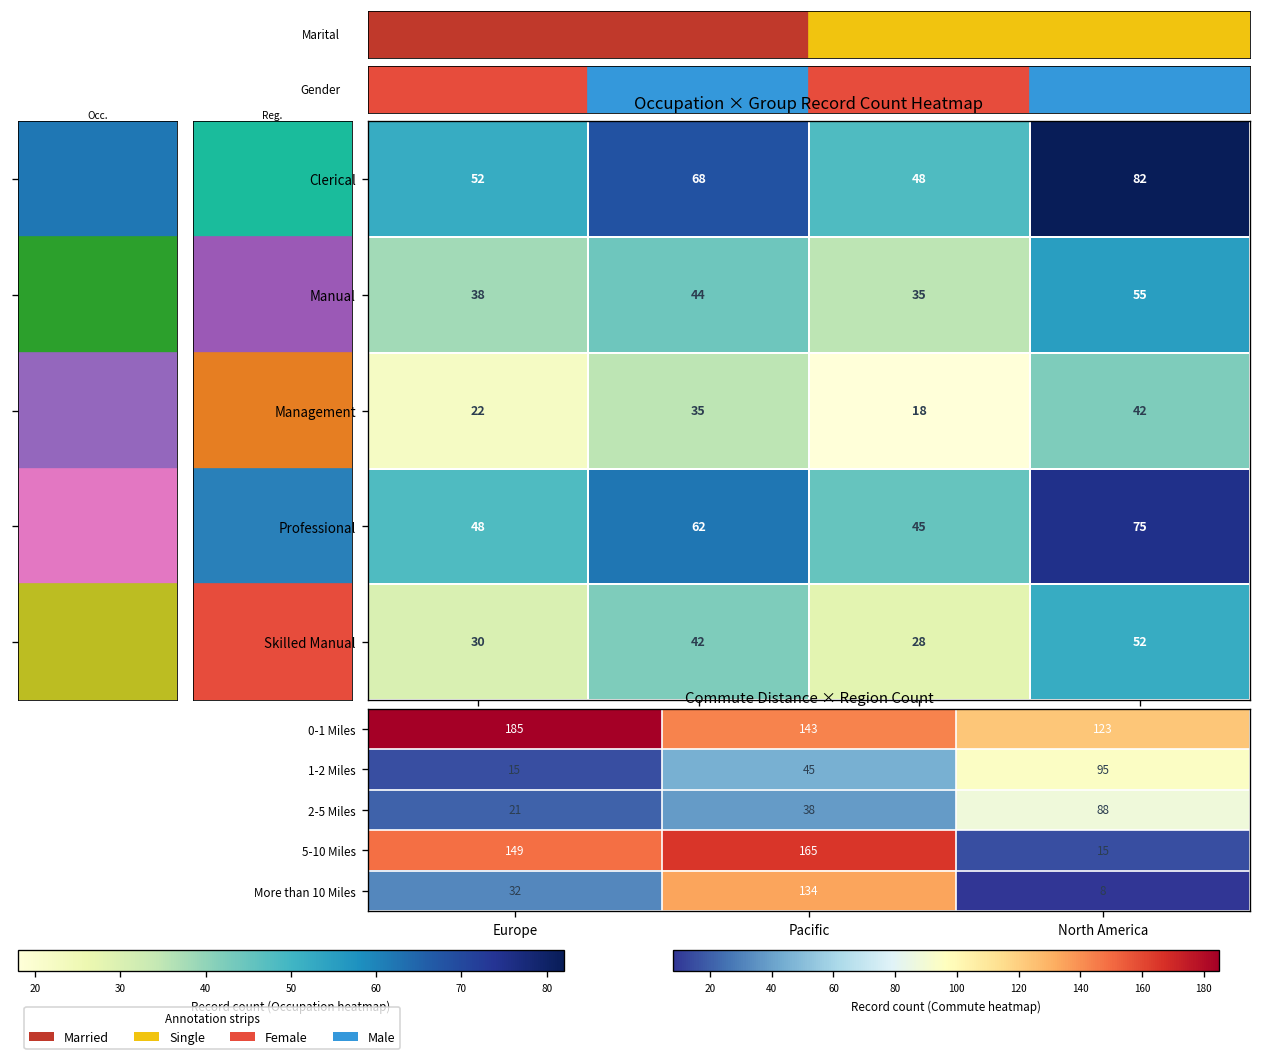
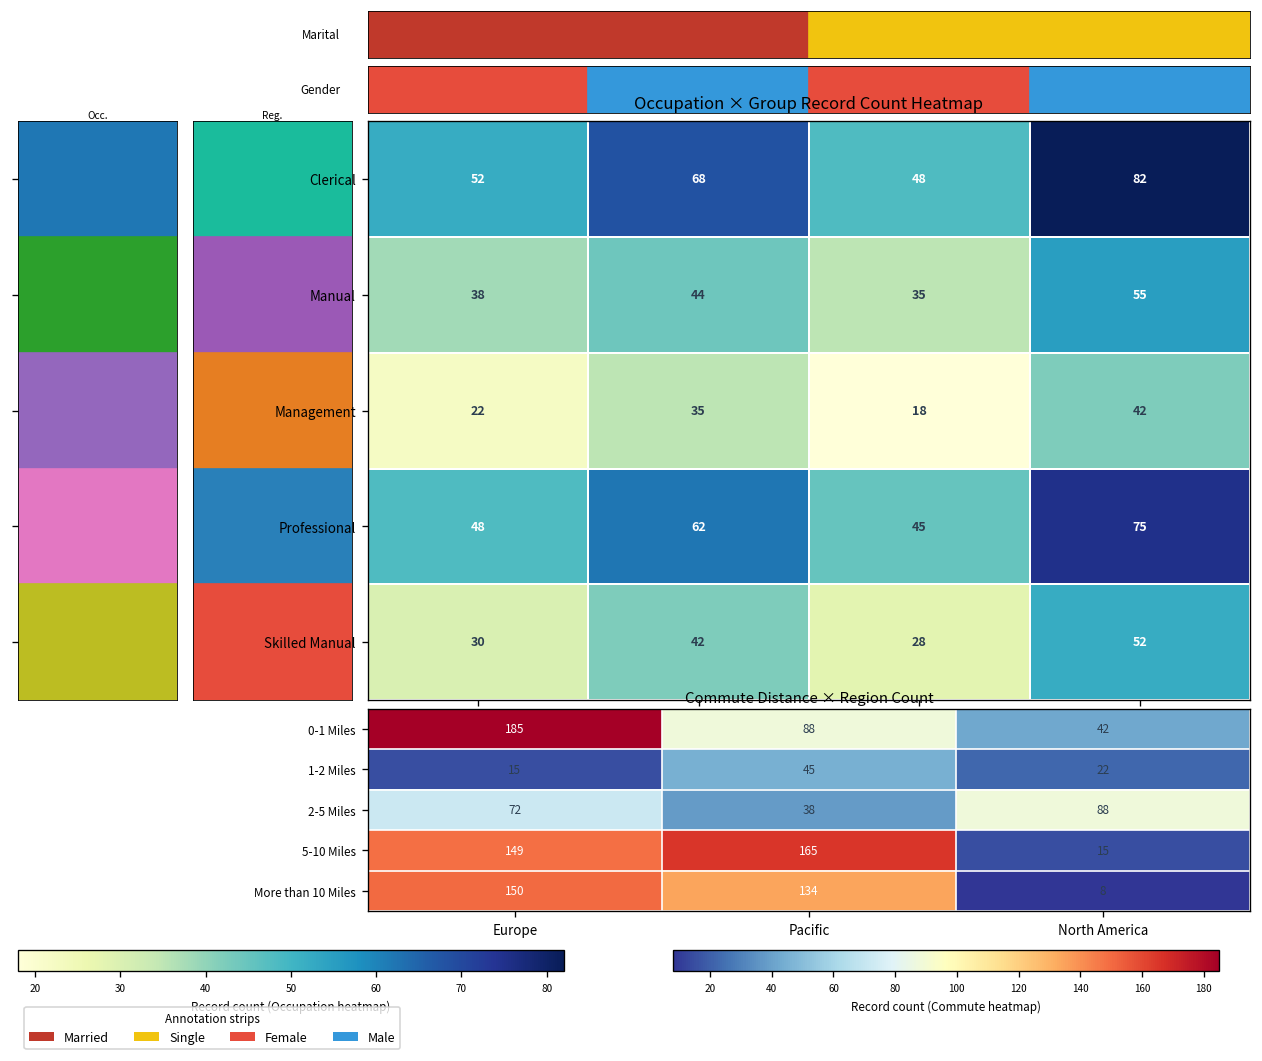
  {
    "Commute Distance × Region Count": {
      "0-1 Miles": {
        "Europe": 185,
-       "Pacific": 143,
-       "North America": 123
+       "Pacific": 88,
+       "North America": 42
      },
      "1-2 Miles": {
        "Europe": 15,
        "Pacific": 45,
-       "North America": 95
+       "North America": 22
      },
      "2-5 Miles": {
-       "Europe": 21,
+       "Europe": 72,
        "Pacific": 38,
        "North America": 88
      },
      "5-10 Miles": {
        "Europe": 149,
        "Pacific": 165,
        "North America": 15
      },
      "More than 10 Miles": {
-       "Europe": 32,
+       "Europe": 150,
        "Pacific": 134,
        "North America": 8
      }
    }
  }
